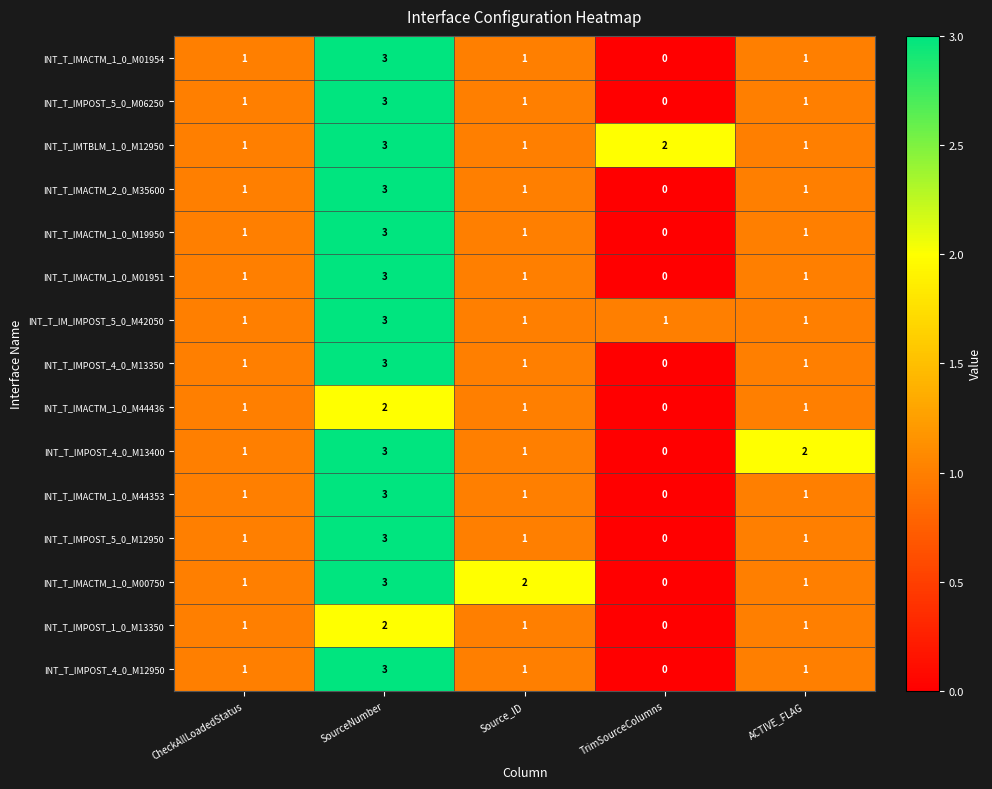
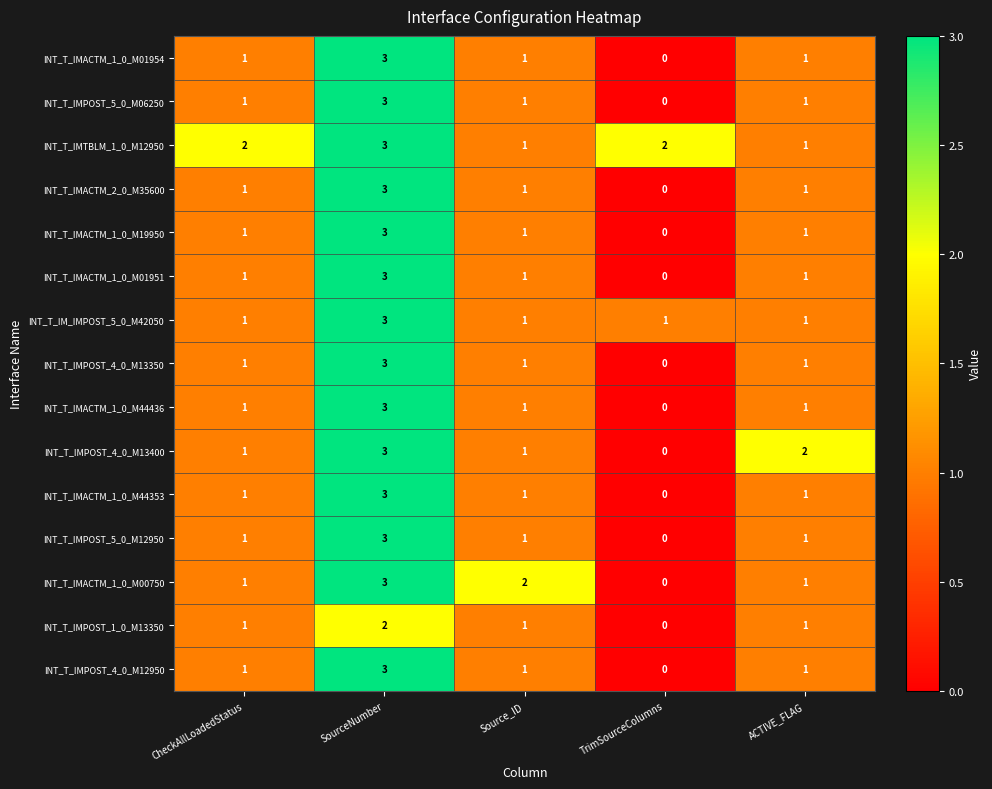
  {
    "INT_T_IMACTM_1_0_M01954": {
      "CheckAllLoadedStatus": 1,
      "SourceNumber": 3,
      "Source_ID": 1,
      "TrimSourceColumns": 0,
      "ACTIVE_FLAG": 1
    },
    "INT_T_IMPOST_5_0_M06250": {
      "CheckAllLoadedStatus": 1,
      "SourceNumber": 3,
      "Source_ID": 1,
      "TrimSourceColumns": 0,
      "ACTIVE_FLAG": 1
    },
    "INT_T_IMTBLM_1_0_M12950": {
-     "CheckAllLoadedStatus": 1,
+     "CheckAllLoadedStatus": 2,
      "SourceNumber": 3,
      "Source_ID": 1,
      "TrimSourceColumns": 2,
      "ACTIVE_FLAG": 1
    },
    "INT_T_IMACTM_2_0_M35600": {
      "CheckAllLoadedStatus": 1,
      "SourceNumber": 3,
      "Source_ID": 1,
      "TrimSourceColumns": 0,
      "ACTIVE_FLAG": 1
    },
    "INT_T_IMACTM_1_0_M19950": {
      "CheckAllLoadedStatus": 1,
      "SourceNumber": 3,
      "Source_ID": 1,
      "TrimSourceColumns": 0,
      "ACTIVE_FLAG": 1
    },
    "INT_T_IMACTM_1_0_M01951": {
      "CheckAllLoadedStatus": 1,
      "SourceNumber": 3,
      "Source_ID": 1,
      "TrimSourceColumns": 0,
      "ACTIVE_FLAG": 1
    },
    "INT_T_IM_IMPOST_5_0_M42050": {
      "CheckAllLoadedStatus": 1,
      "SourceNumber": 3,
      "Source_ID": 1,
      "TrimSourceColumns": 1,
      "ACTIVE_FLAG": 1
    },
    "INT_T_IMPOST_4_0_M13350": {
      "CheckAllLoadedStatus": 1,
      "SourceNumber": 3,
      "Source_ID": 1,
      "TrimSourceColumns": 0,
      "ACTIVE_FLAG": 1
    },
    "INT_T_IMACTM_1_0_M44436": {
      "CheckAllLoadedStatus": 1,
-     "SourceNumber": 2,
+     "SourceNumber": 3,
      "Source_ID": 1,
      "TrimSourceColumns": 0,
      "ACTIVE_FLAG": 1
    },
    "INT_T_IMPOST_4_0_M13400": {
      "CheckAllLoadedStatus": 1,
      "SourceNumber": 3,
      "Source_ID": 1,
      "TrimSourceColumns": 0,
      "ACTIVE_FLAG": 2
    },
    "INT_T_IMACTM_1_0_M44353": {
      "CheckAllLoadedStatus": 1,
      "SourceNumber": 3,
      "Source_ID": 1,
      "TrimSourceColumns": 0,
      "ACTIVE_FLAG": 1
    },
    "INT_T_IMPOST_5_0_M12950": {
      "CheckAllLoadedStatus": 1,
      "SourceNumber": 3,
      "Source_ID": 1,
      "TrimSourceColumns": 0,
      "ACTIVE_FLAG": 1
    },
    "INT_T_IMACTM_1_0_M00750": {
      "CheckAllLoadedStatus": 1,
      "SourceNumber": 3,
      "Source_ID": 2,
      "TrimSourceColumns": 0,
      "ACTIVE_FLAG": 1
    },
    "INT_T_IMPOST_1_0_M13350": {
      "CheckAllLoadedStatus": 1,
      "SourceNumber": 2,
      "Source_ID": 1,
      "TrimSourceColumns": 0,
      "ACTIVE_FLAG": 1
    },
    "INT_T_IMPOST_4_0_M12950": {
      "CheckAllLoadedStatus": 1,
      "SourceNumber": 3,
      "Source_ID": 1,
      "TrimSourceColumns": 0,
      "ACTIVE_FLAG": 1
    }
  }
